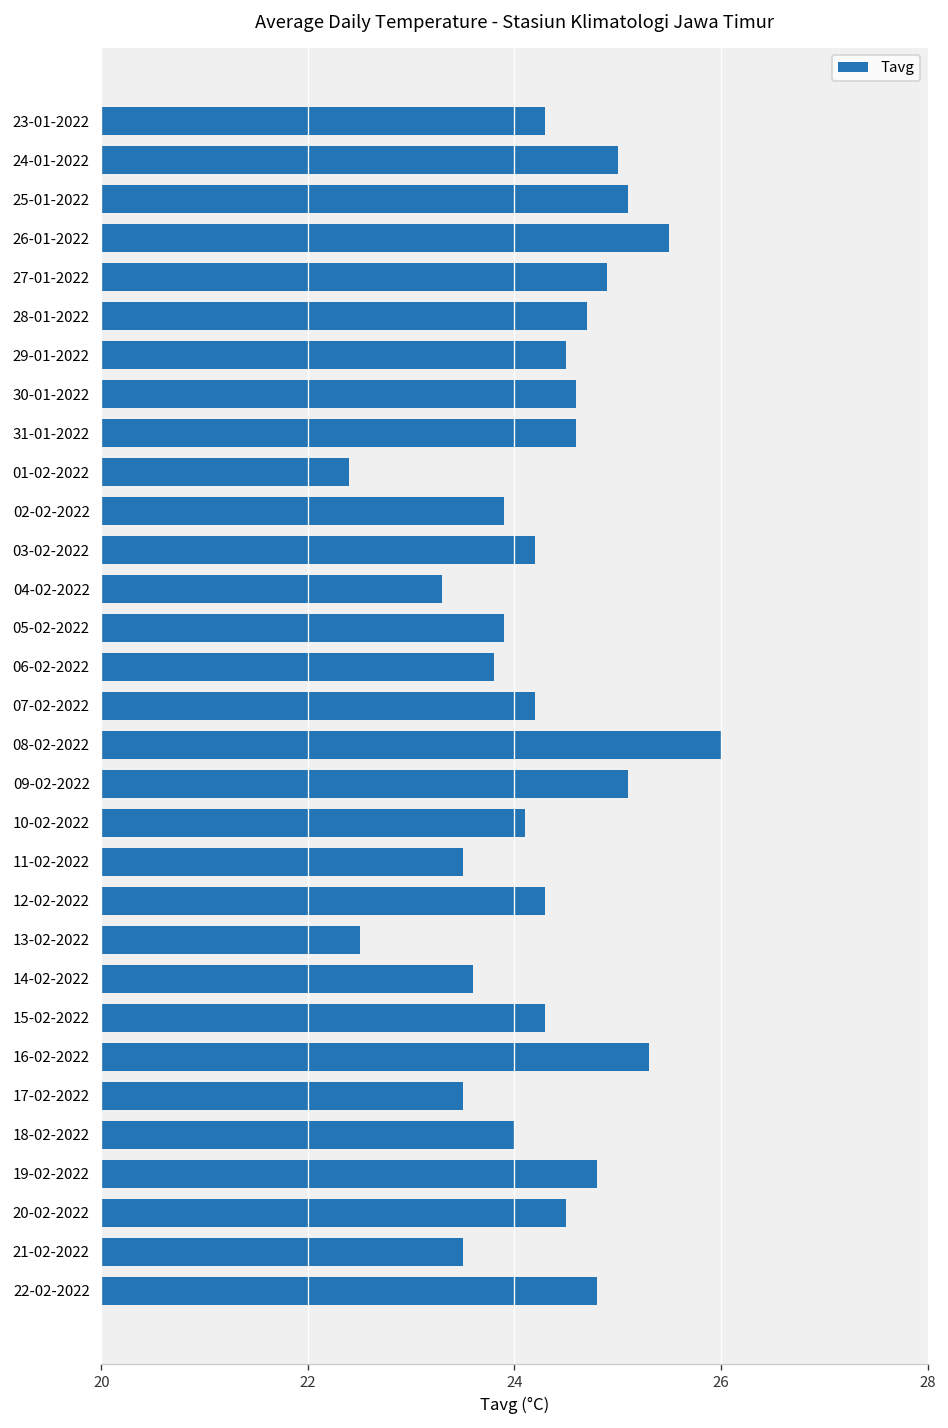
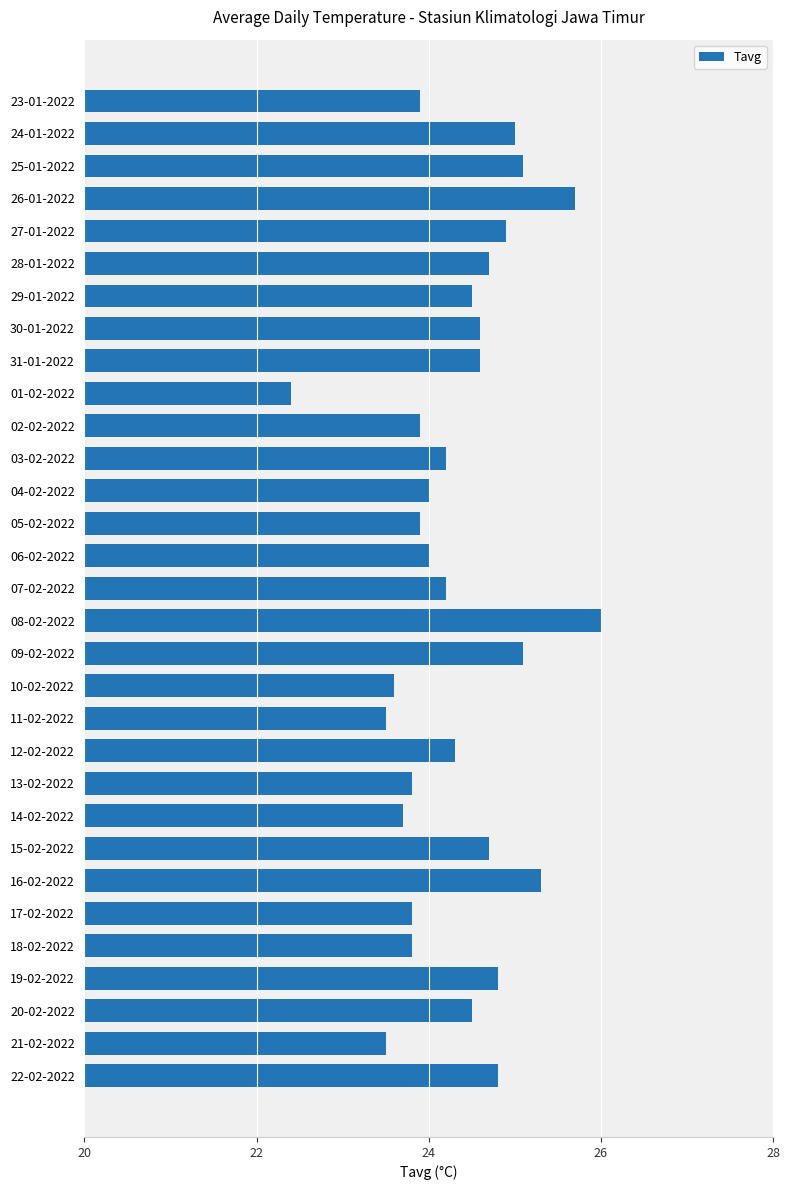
  {
-   "23-01-2022": 24.3,
+   "23-01-2022": 23.9,
    "24-01-2022": 25.0,
    "25-01-2022": 25.1,
-   "26-01-2022": 25.5,
+   "26-01-2022": 25.7,
    "27-01-2022": 24.9,
    "28-01-2022": 24.7,
    "29-01-2022": 24.5,
    "30-01-2022": 24.6,
    "31-01-2022": 24.6,
    "01-02-2022": 22.4,
    "02-02-2022": 23.9,
    "03-02-2022": 24.2,
-   "04-02-2022": 23.3,
+   "04-02-2022": 24.0,
    "05-02-2022": 23.9,
-   "06-02-2022": 23.8,
+   "06-02-2022": 24.0,
    "07-02-2022": 24.2,
    "08-02-2022": 26.0,
    "09-02-2022": 25.1,
-   "10-02-2022": 24.1,
+   "10-02-2022": 23.6,
    "11-02-2022": 23.5,
    "12-02-2022": 24.3,
-   "13-02-2022": 22.5,
-   "14-02-2022": 23.6,
-   "15-02-2022": 24.3,
+   "13-02-2022": 23.8,
+   "14-02-2022": 23.7,
+   "15-02-2022": 24.7,
    "16-02-2022": 25.3,
-   "17-02-2022": 23.5,
-   "18-02-2022": 24.0,
+   "17-02-2022": 23.8,
+   "18-02-2022": 23.8,
    "19-02-2022": 24.8,
    "20-02-2022": 24.5,
    "21-02-2022": 23.5,
    "22-02-2022": 24.8
  }
